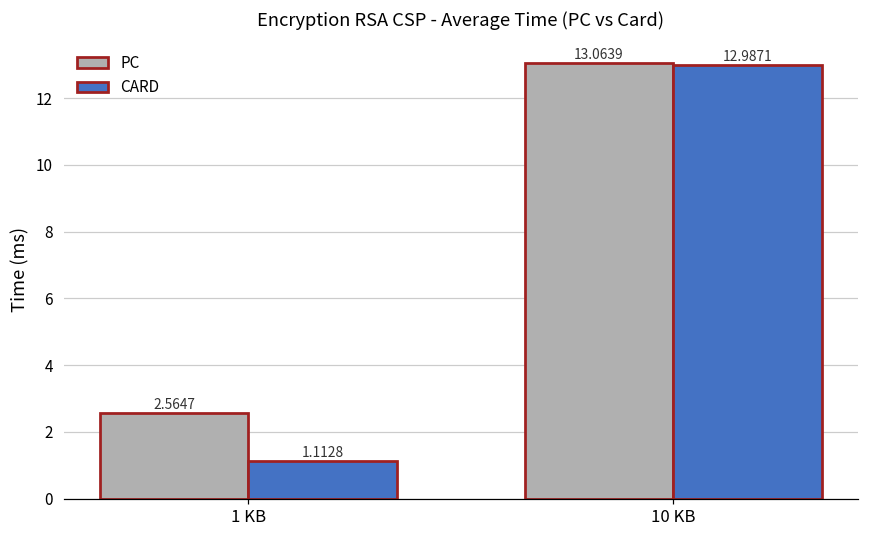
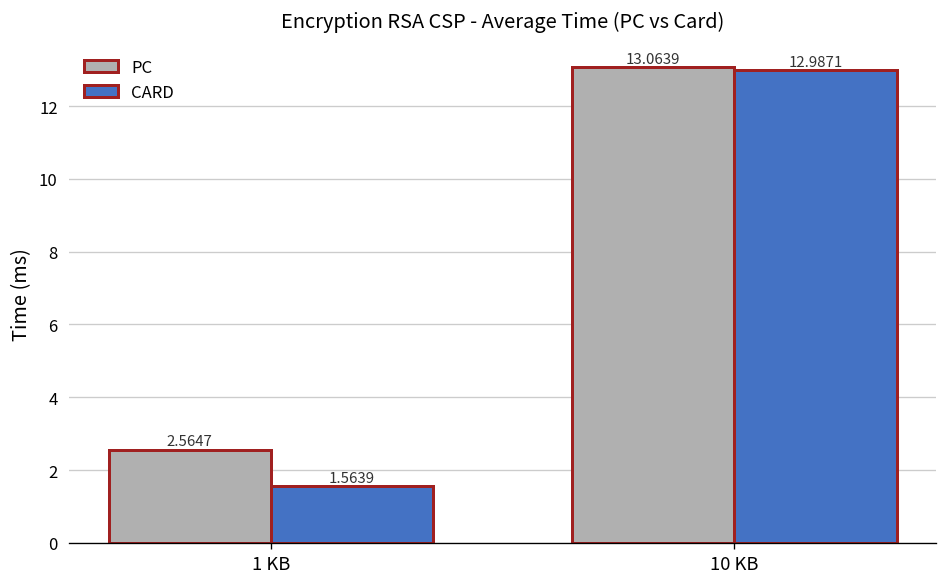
  {
    "PC": {
      "1 KB": 2.5647,
      "10 KB": 13.0639
    },
    "CARD": {
-     "1 KB": 1.1128,
+     "1 KB": 1.5639,
      "10 KB": 12.9871
    }
  }
